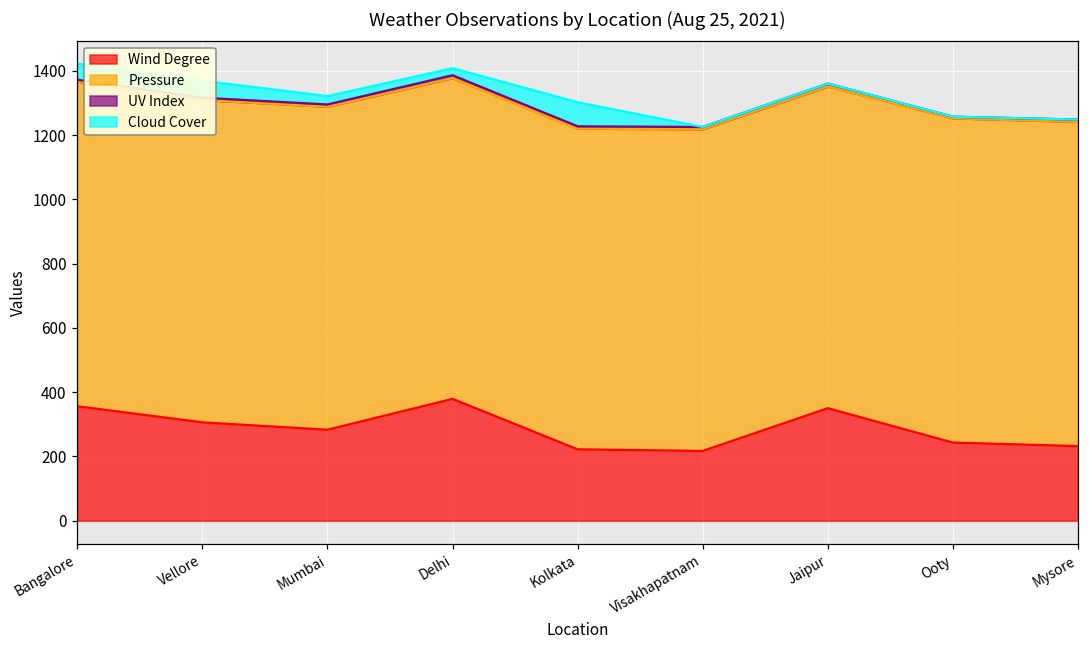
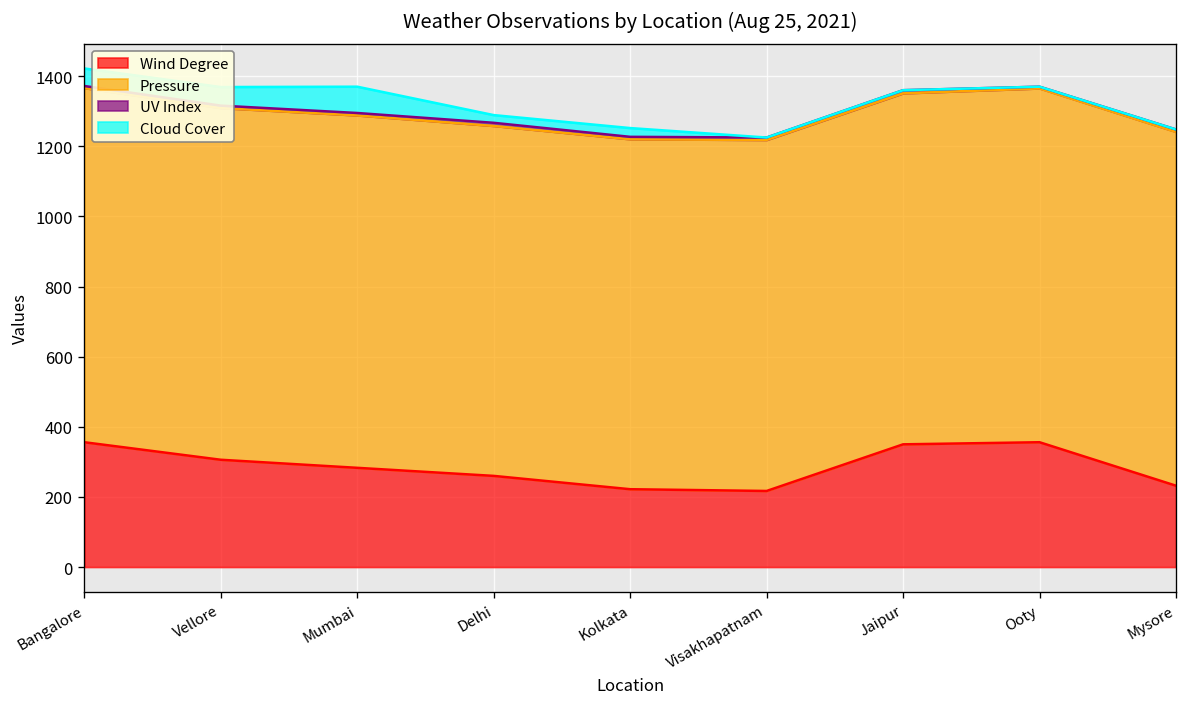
  {
    "Wind Degree": {
      "Bangalore": 360,
      "Vellore": 310,
      "Mumbai": 280,
-     "Delhi": 380,
+     "Delhi": 260,
      "Kolkata": 220,
      "Visakhapatnam": 220,
      "Jaipur": 350,
-     "Ooty": 240,
+     "Ooty": 360,
      "Mysore": 230
    },
    "Pressure": {
      "Delhi": 1000,
      "Jaipur": 1000
    },
    "UV Index": {
      "Delhi": 10
    },
    "Cloud Cover": {
      "Bangalore": 50,
-     "Mumbai": 30,
+     "Mumbai": 80,
      "Delhi": 20,
-     "Kolkata": 80
+     "Kolkata": 30
    }
  }
